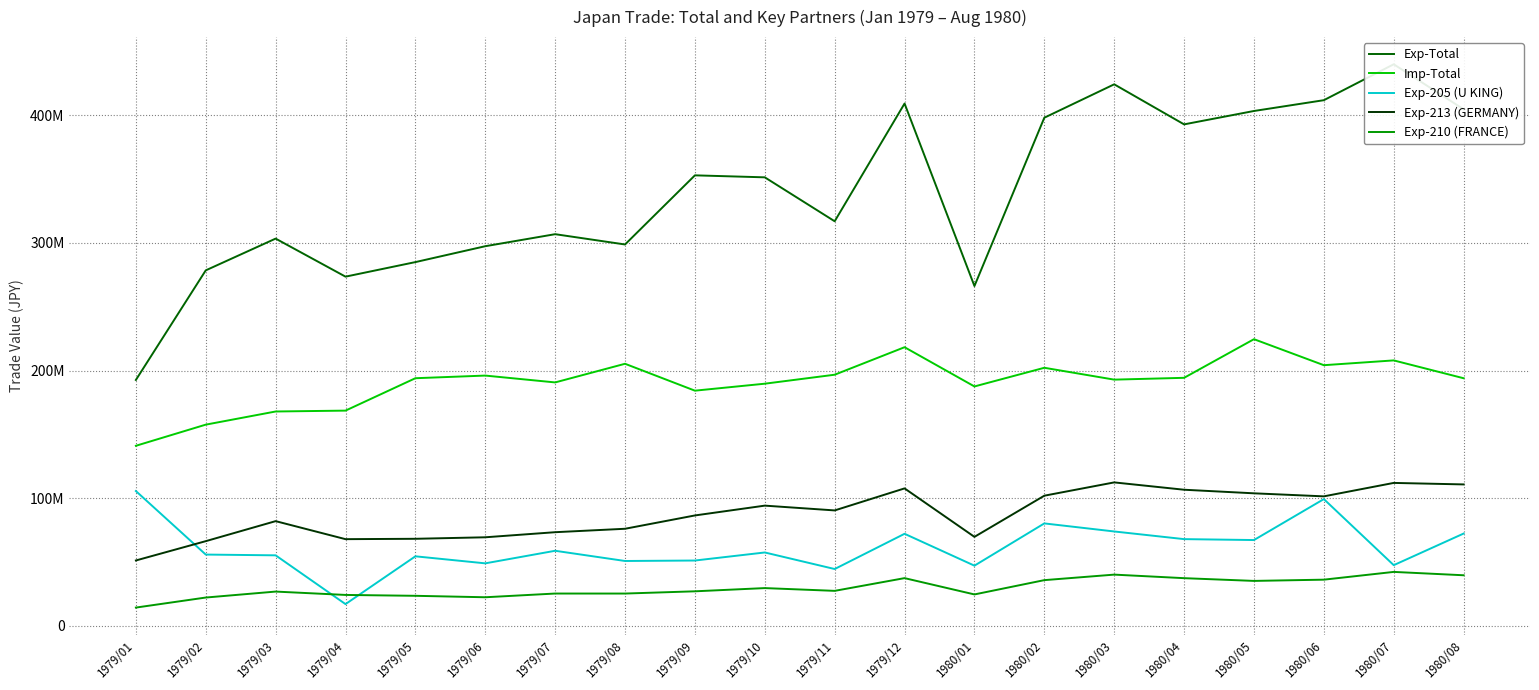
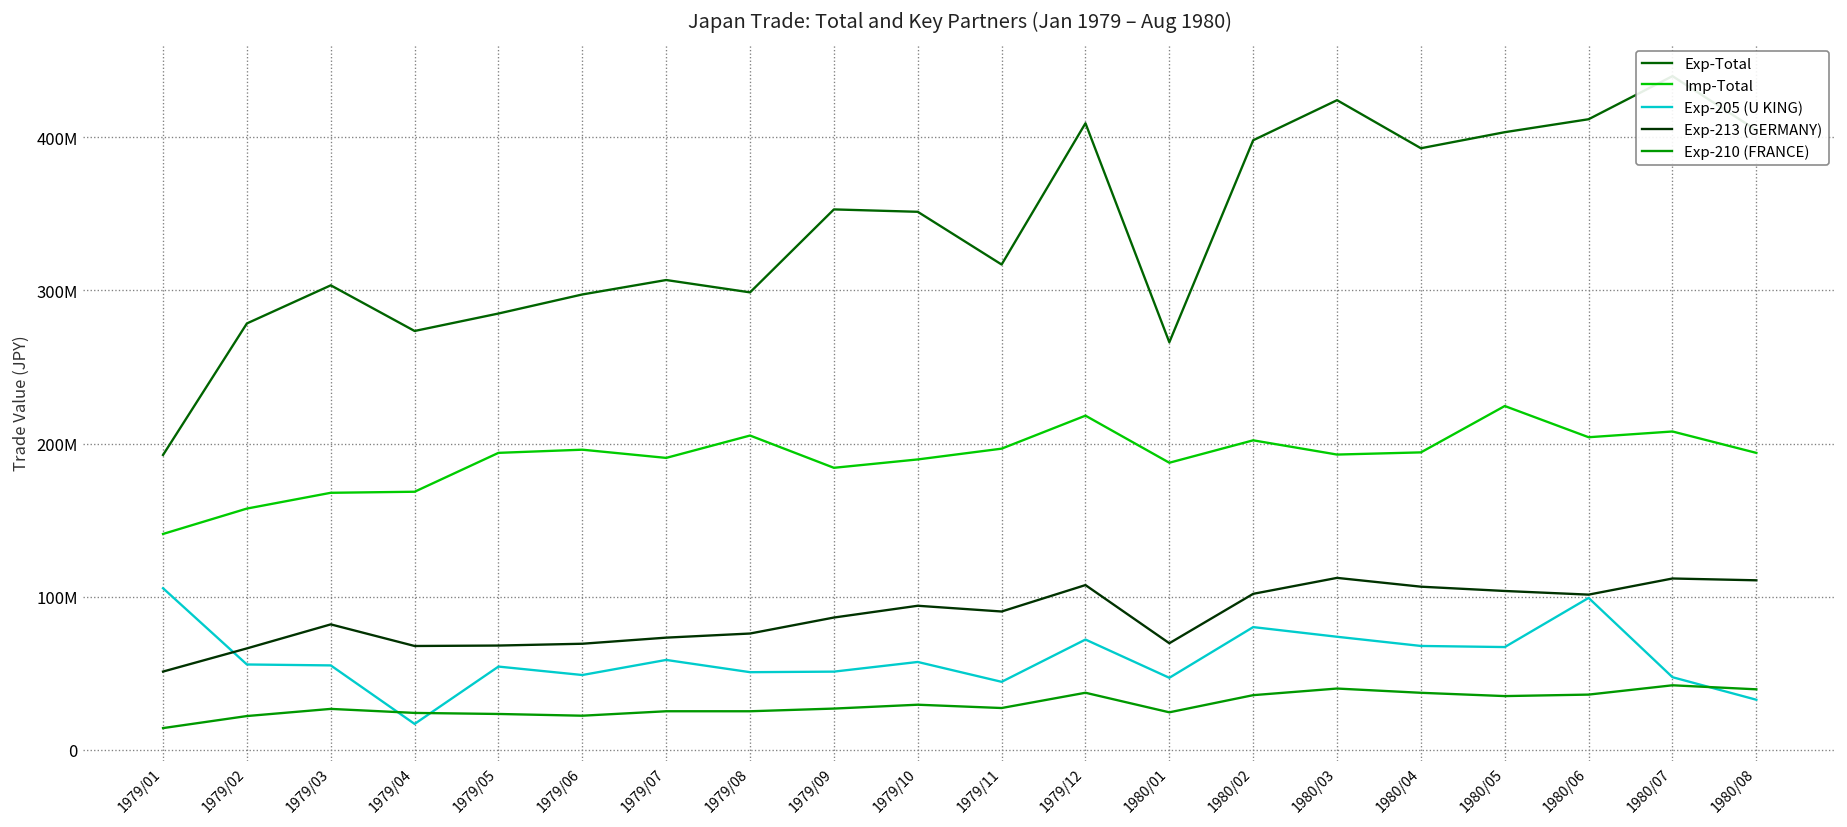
  {
    "Exp-205 (U KING)": {
      "1979/01": 106000000,
      "1979/02": 56000000,
      "1979/03": 55000000,
      "1979/04": 17000000,
      "1979/05": 54000000,
      "1979/06": 49000000,
      "1979/07": 59000000,
      "1979/08": 51000000,
      "1979/09": 51000000,
      "1979/10": 57000000,
      "1979/11": 44000000,
      "1979/12": 72000000,
      "1980/01": 47000000,
      "1980/02": 80000000,
      "1980/03": 74000000,
      "1980/04": 68000000,
      "1980/05": 67000000,
      "1980/06": 99000000,
      "1980/07": 48000000,
-     "1980/08": 72000000
+     "1980/08": 33000000
    }
  }
